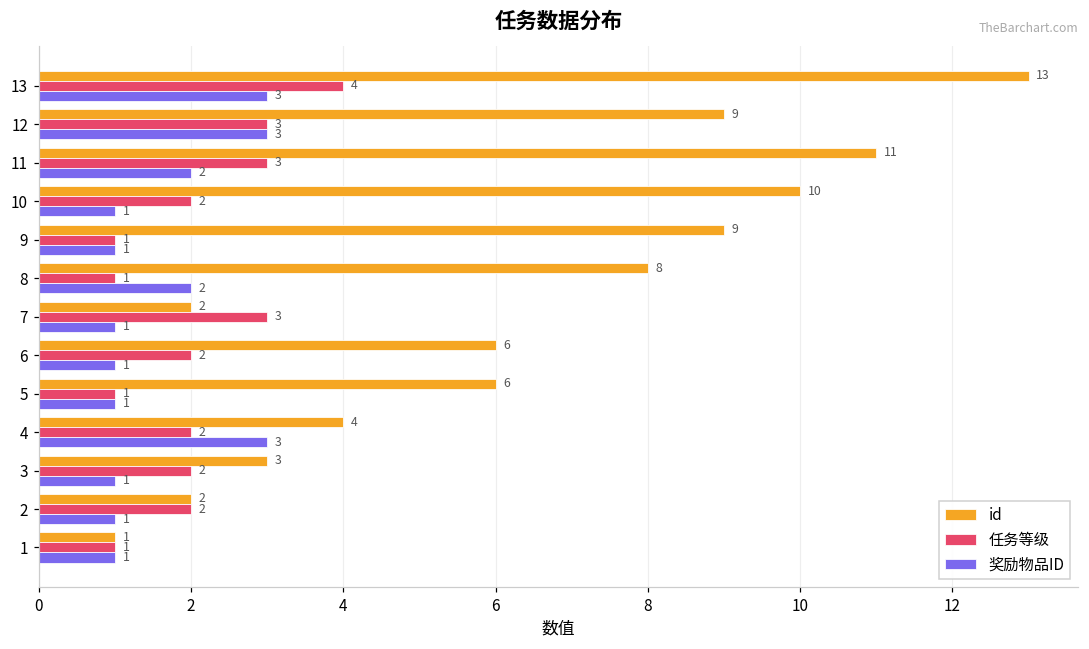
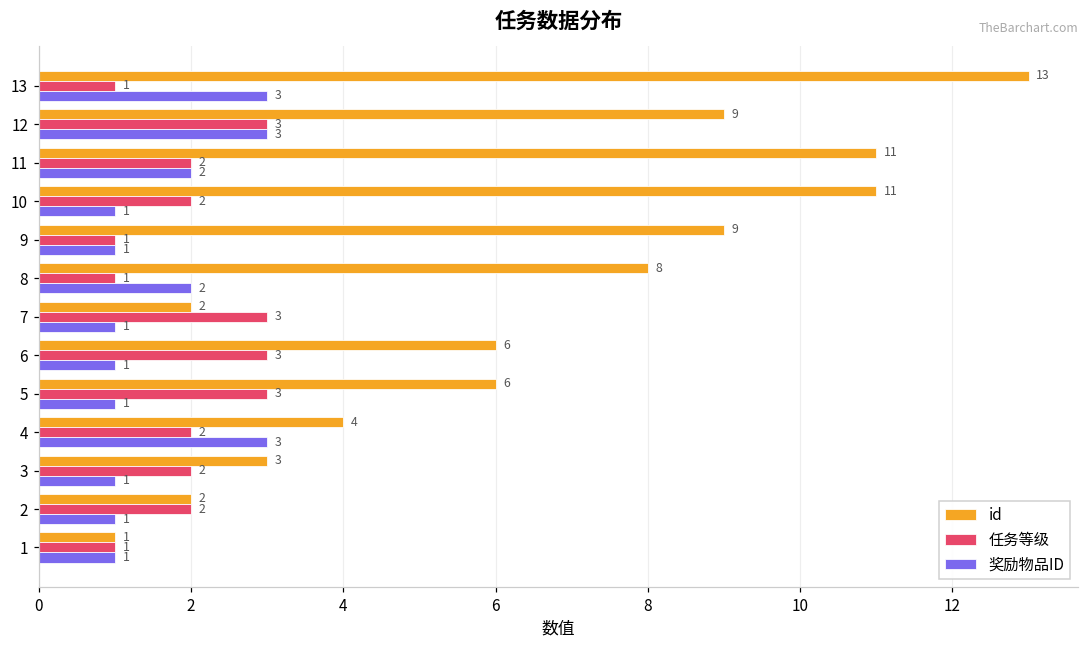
  {
    "id": {
      "13": 13,
      "12": 9,
      "11": 11,
-     "10": 10,
+     "10": 11,
      "9": 9,
      "8": 8,
      "7": 2,
      "6": 6,
      "5": 6,
      "4": 4,
      "3": 3,
      "2": 2,
      "1": 1
    },
    "任务等级": {
-     "13": 4,
+     "13": 1,
      "12": 3,
-     "11": 3,
+     "11": 2,
      "10": 2,
      "9": 1,
      "8": 1,
      "7": 3,
-     "6": 2,
-     "5": 1,
+     "6": 3,
+     "5": 3,
      "4": 2,
      "3": 2,
      "2": 2,
      "1": 1
    },
    "奖励物品ID": {
      "13": 3,
      "12": 3,
      "11": 2,
      "10": 1,
      "9": 1,
      "8": 2,
      "7": 1,
      "6": 1,
      "5": 1,
      "4": 3,
      "3": 1,
      "2": 1,
      "1": 1
    }
  }
